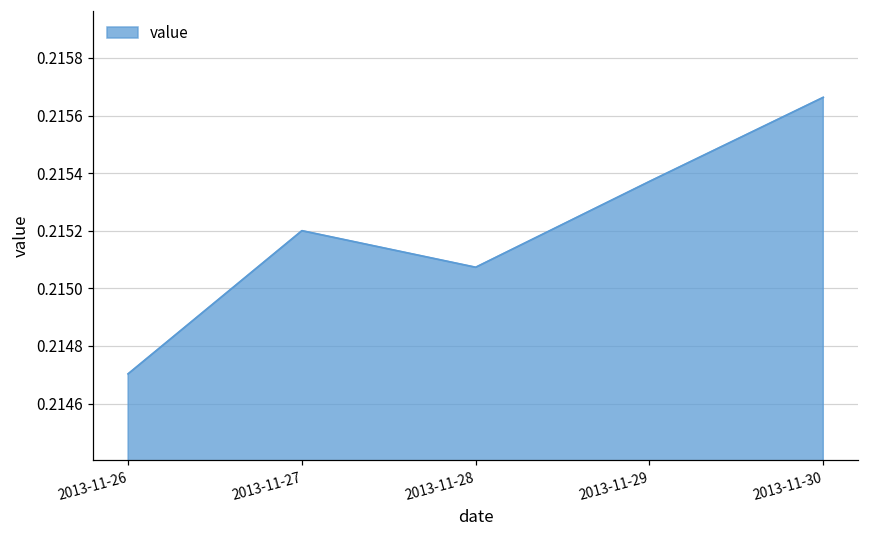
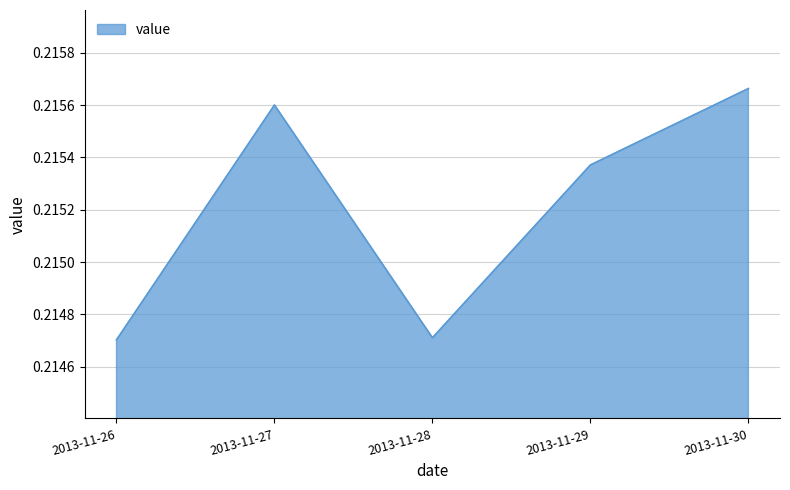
  {
    "2013-11-26": 0.21470,
-   "2013-11-27": 0.2152,
-   "2013-11-28": 0.21507,
+   "2013-11-27": 0.2156,
+   "2013-11-28": 0.21471,
    "2013-11-29": 0.21537,
    "2013-11-30": 0.21566
  }
